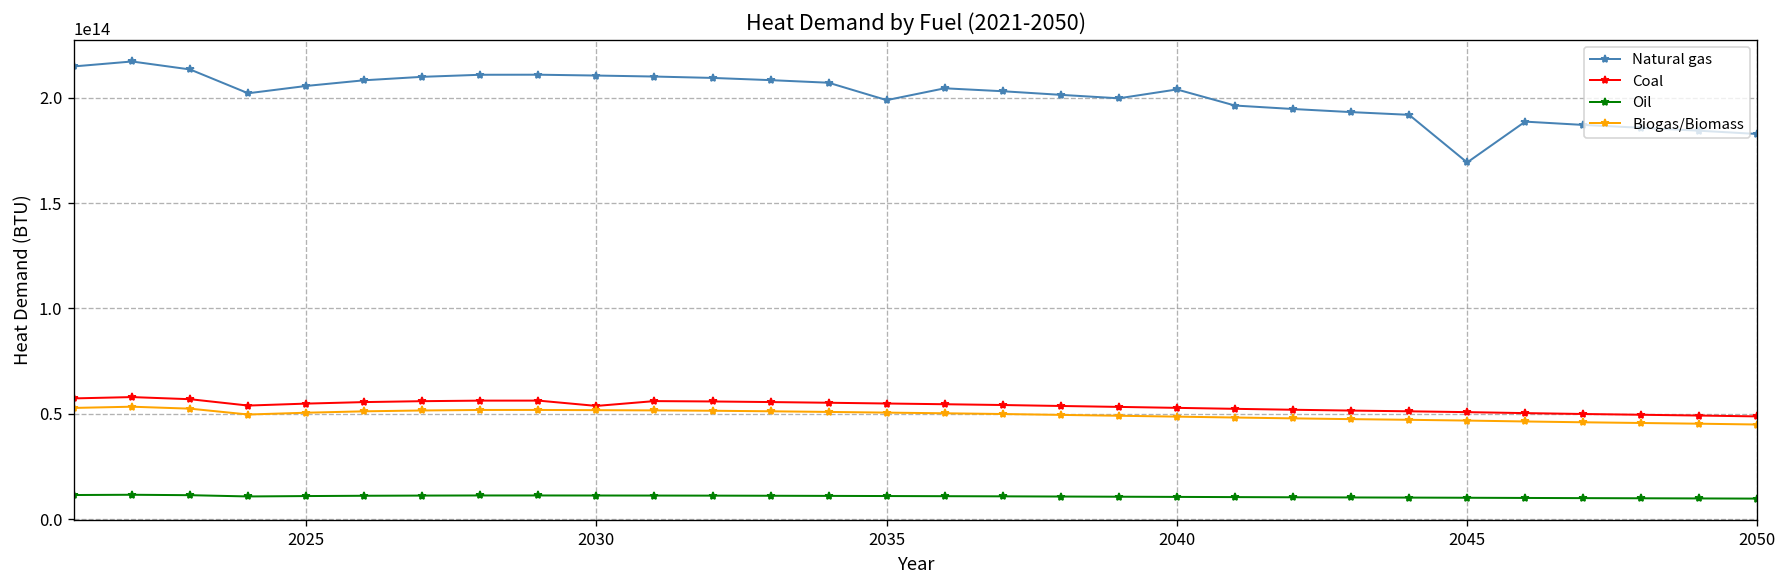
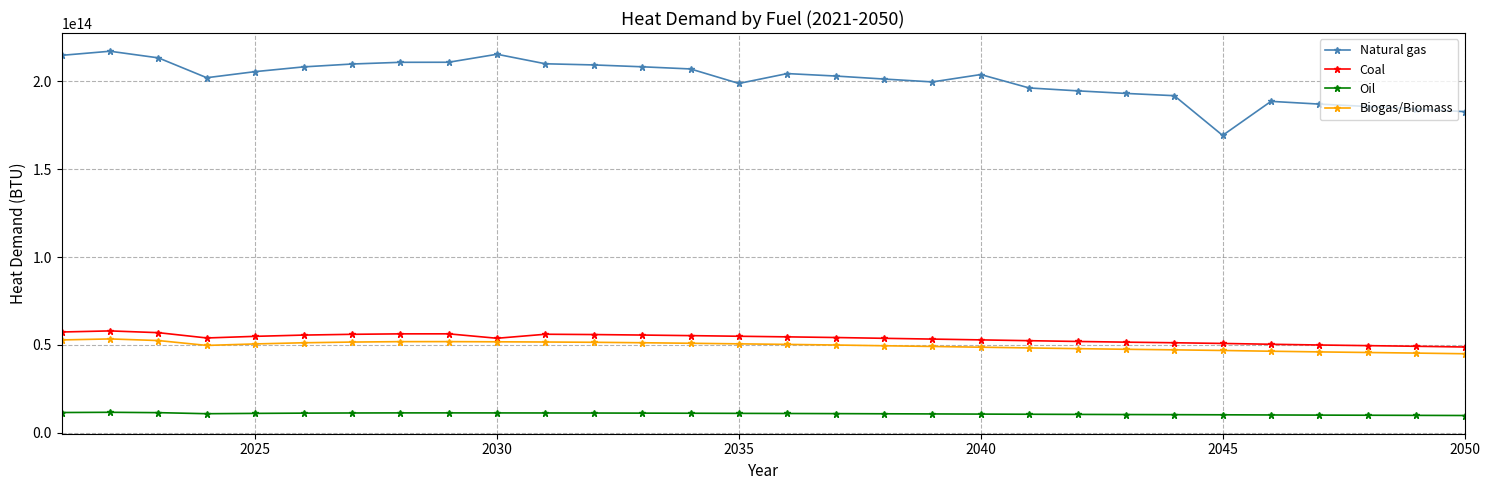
  {
    "Natural gas": {
      "2025": 206000000000000,
-     "2030": 211000000000000,
+     "2030": 216000000000000,
      "2035": 199000000000000,
      "2040": 204000000000000,
      "2045": 169000000000000,
      "2050": 183000000000000
    },
    "Coal": {
      "2025": 55000000000000,
      "2030": 54000000000000,
      "2035": 55000000000000,
      "2040": 53000000000000,
      "2045": 51000000000000,
      "2050": 49000000000000
    },
    "Oil": {
      "2025": 11000000000000,
      "2030": 11000000000000,
      "2035": 11000000000000,
      "2040": 11000000000000,
      "2045": 10000000000000,
      "2050": 10000000000000
    },
    "Biogas/Biomass": {
      "2025": 50000000000000,
      "2030": 52000000000000,
      "2035": 51000000000000,
      "2040": 49000000000000,
      "2045": 47000000000000,
      "2050": 45000000000000
    }
  }
